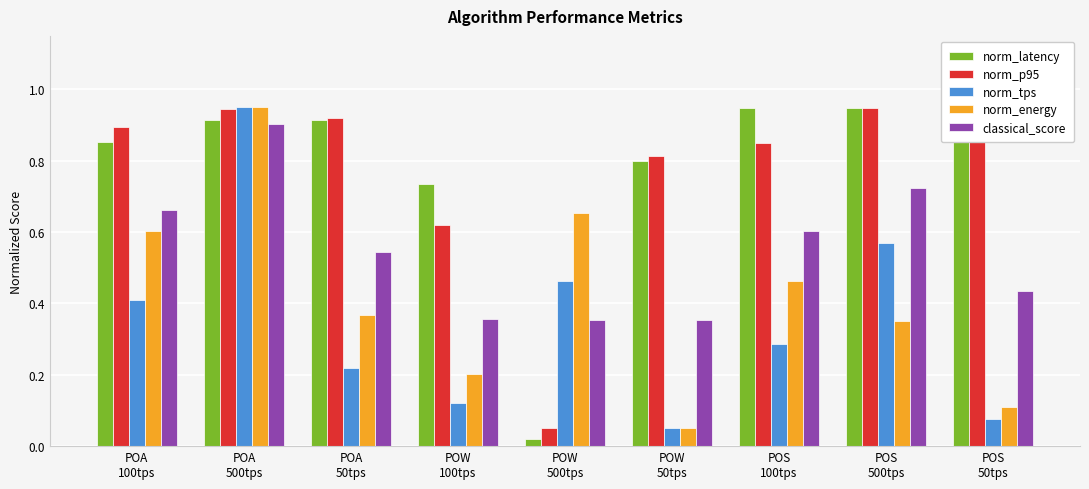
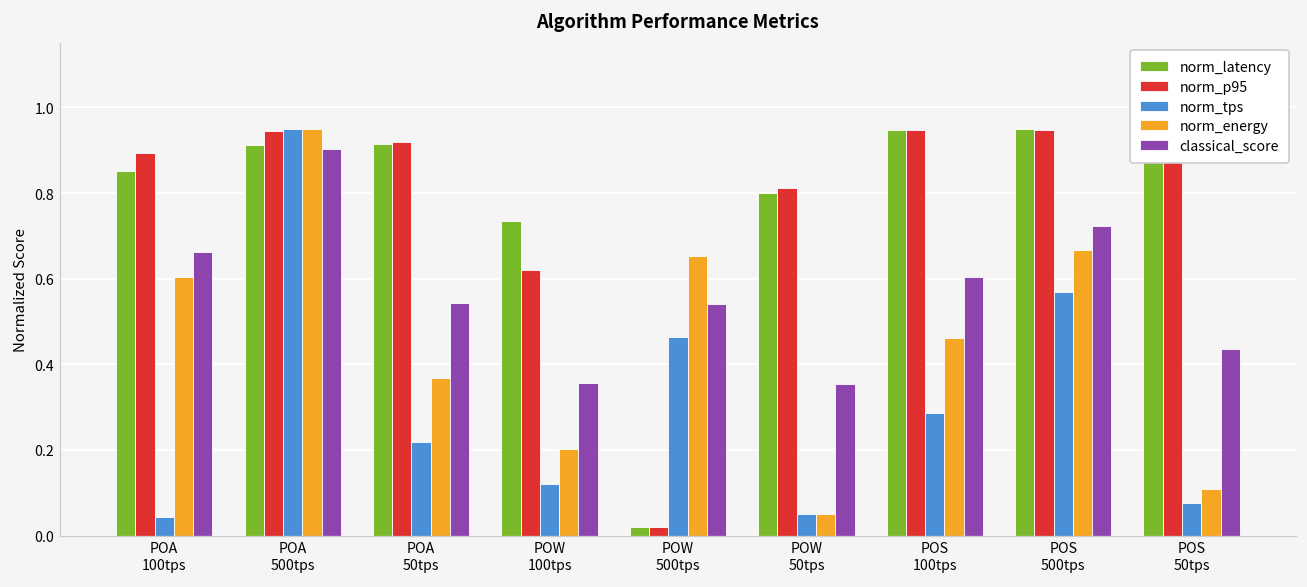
  {
    "norm_latency": {
      "POA 100tps": 0.85,
      "POA 500tps": 0.91,
      "POA 50tps": 0.91,
      "POW 100tps": 0.73,
      "POW 500tps": 0.02,
      "POW 50tps": 0.80,
      "POS 100tps": 0.95,
      "POS 500tps": 0.95
    },
    "norm_p95": {
      "POA 100tps": 0.89,
      "POA 500tps": 0.95,
      "POA 50tps": 0.92,
      "POW 100tps": 0.62,
-     "POW 500tps": 0.05,
+     "POW 500tps": 0.02,
      "POW 50tps": 0.81,
-     "POS 100tps": 0.85,
+     "POS 100tps": 0.95,
      "POS 500tps": 0.95
    },
    "norm_tps": {
-     "POA 100tps": 0.41,
+     "POA 100tps": 0.04,
      "POA 500tps": 0.95,
      "POA 50tps": 0.22,
      "POW 100tps": 0.12,
      "POW 500tps": 0.46,
      "POW 50tps": 0.05,
      "POS 100tps": 0.29,
      "POS 500tps": 0.57,
      "POS 50tps": 0.08
    },
    "norm_energy": {
      "POA 100tps": 0.60,
      "POA 500tps": 0.95,
      "POA 50tps": 0.37,
      "POW 100tps": 0.20,
      "POW 500tps": 0.65,
      "POW 50tps": 0.05,
      "POS 100tps": 0.46,
-     "POS 500tps": 0.35,
+     "POS 500tps": 0.67,
      "POS 50tps": 0.11
    },
    "classical_score": {
      "POA 100tps": 0.66,
      "POA 500tps": 0.90,
      "POA 50tps": 0.54,
      "POW 100tps": 0.36,
-     "POW 500tps": 0.35,
+     "POW 500tps": 0.54,
      "POW 50tps": 0.35,
      "POS 100tps": 0.60,
      "POS 500tps": 0.72,
      "POS 50tps": 0.44
    }
  }
